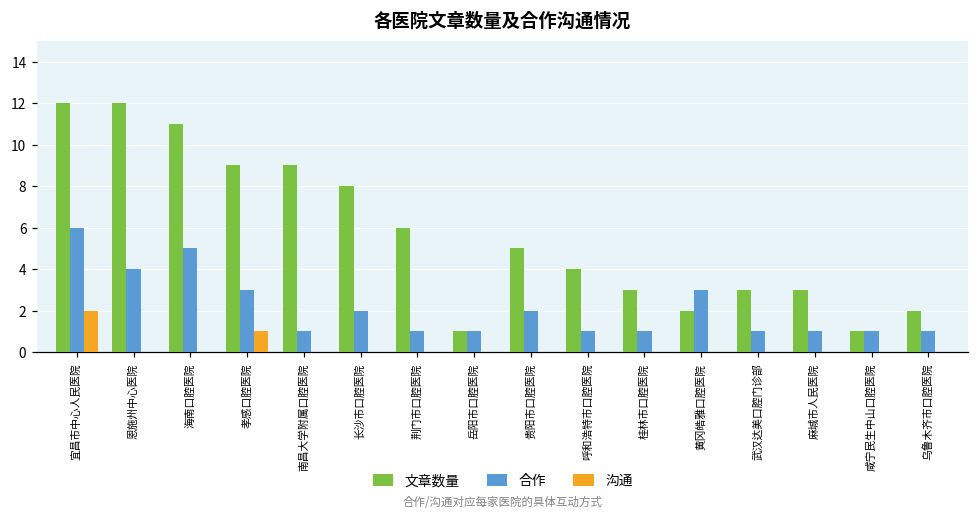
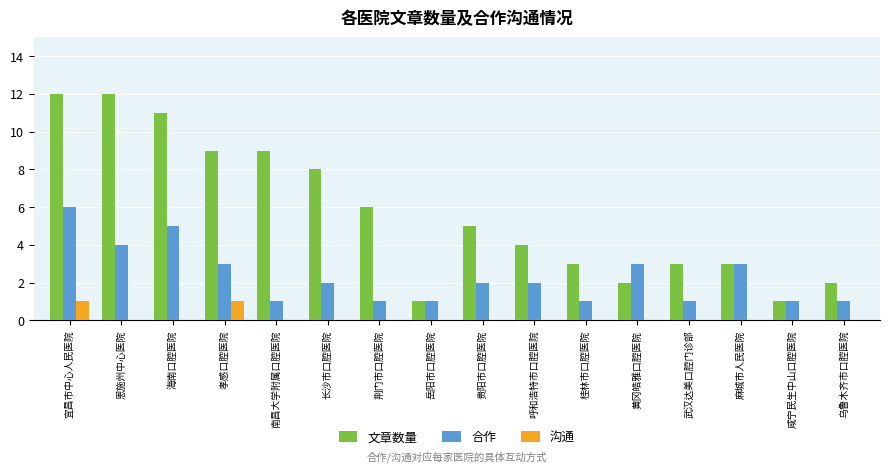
  {
    "文章数量": {
      "宜昌市中心人民医院": 12,
      "恩施州中心医院": 12,
      "海南口腔医院": 11,
      "孝感口腔医院": 9,
      "南昌大学附属口腔医院": 9,
      "长沙市口腔医院": 8,
      "荆门市口腔医院": 6,
      "岳阳市口腔医院": 1,
      "贵阳市口腔医院": 5,
      "呼和浩特市口腔医院": 4,
      "桂林市口腔医院": 3,
      "黄冈皓雅口腔医院": 2,
      "武汉达美口腔门诊部": 3,
      "麻城市人民医院": 3,
      "咸宁民生中山口腔医院": 1,
      "乌鲁木齐市口腔医院": 2
    },
    "合作": {
      "宜昌市中心人民医院": 6,
      "恩施州中心医院": 4,
      "海南口腔医院": 5,
      "孝感口腔医院": 3,
      "南昌大学附属口腔医院": 1,
      "长沙市口腔医院": 2,
      "荆门市口腔医院": 1,
      "岳阳市口腔医院": 1,
      "贵阳市口腔医院": 2,
-     "呼和浩特市口腔医院": 1,
+     "呼和浩特市口腔医院": 2,
      "桂林市口腔医院": 1,
      "黄冈皓雅口腔医院": 3,
      "武汉达美口腔门诊部": 1,
-     "麻城市人民医院": 1,
+     "麻城市人民医院": 3,
      "咸宁民生中山口腔医院": 1,
      "乌鲁木齐市口腔医院": 1
    },
    "沟通": {
-     "宜昌市中心人民医院": 2,
+     "宜昌市中心人民医院": 1,
      "恩施州中心医院": 0,
      "海南口腔医院": 0,
      "孝感口腔医院": 1,
      "南昌大学附属口腔医院": 0,
      "长沙市口腔医院": 0,
      "荆门市口腔医院": 0,
      "岳阳市口腔医院": 0,
      "贵阳市口腔医院": 0,
      "呼和浩特市口腔医院": 0,
      "桂林市口腔医院": 0,
      "黄冈皓雅口腔医院": 0,
      "武汉达美口腔门诊部": 0,
      "麻城市人民医院": 0,
      "咸宁民生中山口腔医院": 0,
      "乌鲁木齐市口腔医院": 0
    }
  }
